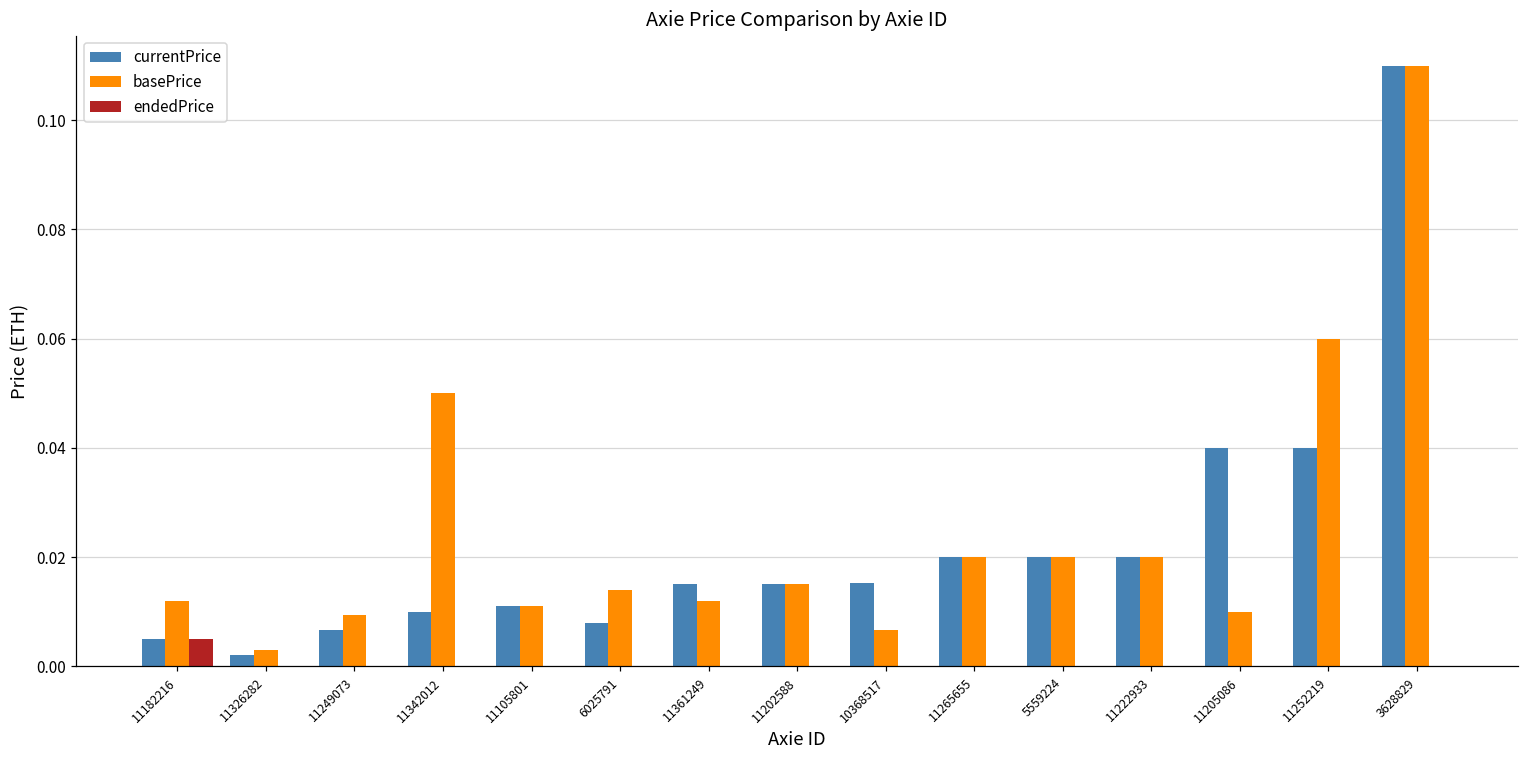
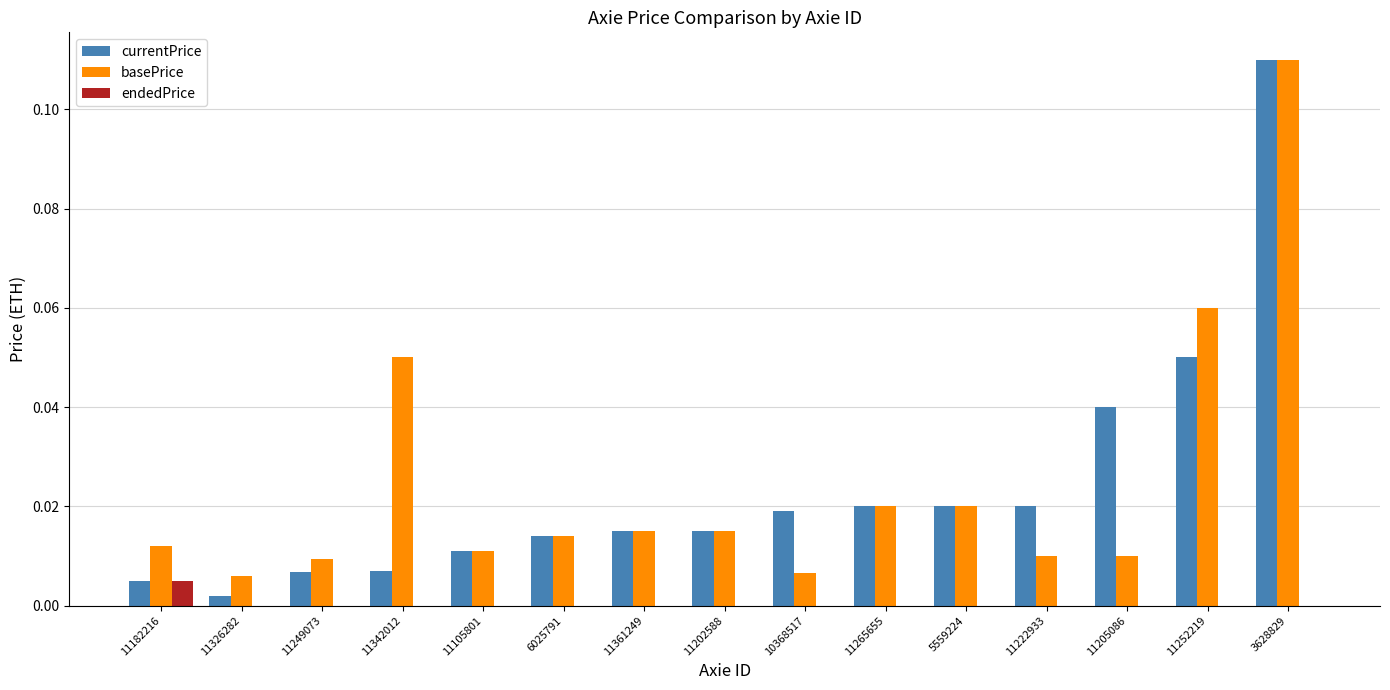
  {
    "currentPrice": {
      "11182216": 0.005,
      "11326282": 0.002,
      "11249073": 0.007,
-     "11342012": 0.010,
+     "11342012": 0.007,
      "11105801": 0.011,
-     "6025791": 0.008,
+     "6025791": 0.014,
      "11361249": 0.015,
      "11202588": 0.015,
-     "10368517": 0.015,
+     "10368517": 0.019,
      "11265655": 0.020,
      "5559224": 0.020,
      "11222933": 0.020,
      "11205086": 0.040,
-     "11252219": 0.04,
+     "11252219": 0.05,
      "3628829": 0.110
    },
    "basePrice": {
      "11182216": 0.012,
-     "11326282": 0.003,
+     "11326282": 0.006,
      "11249073": 0.009,
      "11342012": 0.050,
      "11105801": 0.011,
      "6025791": 0.014,
-     "11361249": 0.012,
+     "11361249": 0.015,
      "11202588": 0.015,
      "10368517": 0.007,
      "11265655": 0.020,
      "5559224": 0.020,
-     "11222933": 0.02,
+     "11222933": 0.01,
      "11205086": 0.010,
      "11252219": 0.060,
      "3628829": 0.110
    },
    "endedPrice": {
      "11182216": 0.005,
      "11326282": 0.000,
      "11249073": 0.000,
      "11342012": 0.000,
      "11105801": 0.000,
      "6025791": 0.000,
      "11361249": 0.000,
      "11202588": 0.000,
      "10368517": 0.000,
      "11265655": 0.000,
      "5559224": 0.000,
      "11222933": 0.000,
      "11205086": 0.000,
      "11252219": 0.000,
      "3628829": 0.000
    }
  }
